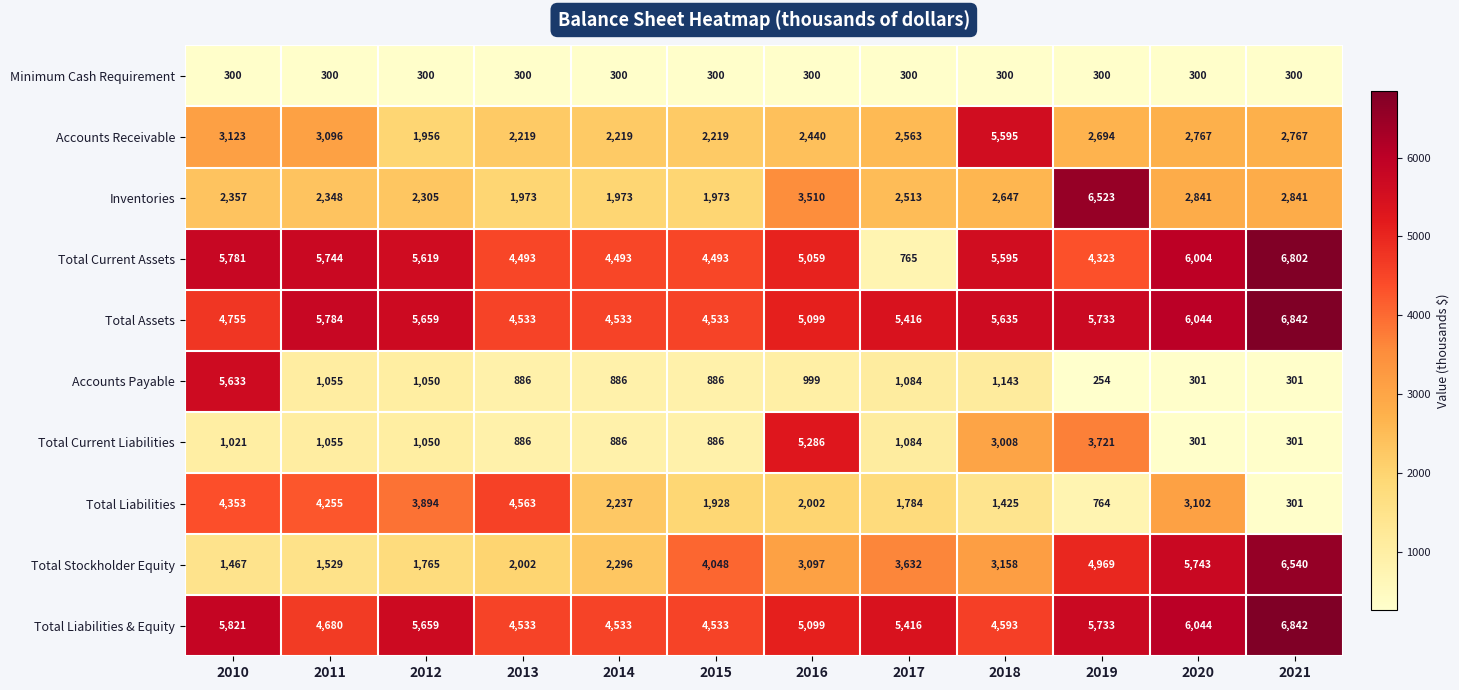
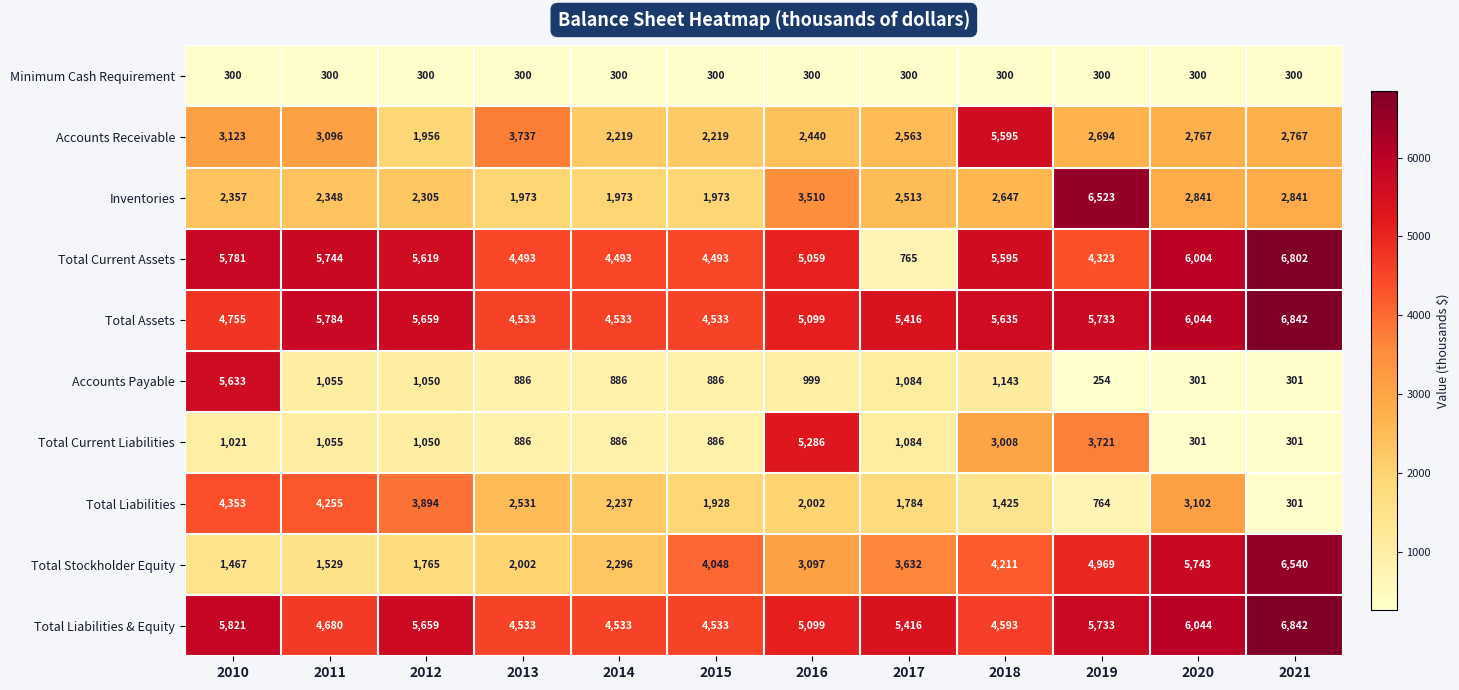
  {
    "Minimum Cash Requirement": {
      "2010": "300",
      "2011": "300",
      "2012": "300",
      "2013": "300",
      "2014": "300",
      "2015": "300",
      "2016": "300",
      "2017": "300",
      "2018": "300",
      "2019": "300",
      "2020": "300",
      "2021": "300"
    },
    "Accounts Receivable": {
      "2010": "3,123",
      "2011": "3,096",
      "2012": "1,956",
-     "2013": "2,219",
+     "2013": "3,737",
      "2014": "2,219",
      "2015": "2,219",
      "2016": "2,440",
      "2017": "2,563",
      "2018": "5,595",
      "2019": "2,694",
      "2020": "2,767",
      "2021": "2,767"
    },
    "Inventories": {
      "2010": "2,357",
      "2011": "2,348",
      "2012": "2,305",
      "2013": "1,973",
      "2014": "1,973",
      "2015": "1,973",
      "2016": "3,510",
      "2017": "2,513",
      "2018": "2,647",
      "2019": "6,523",
      "2020": "2,841",
      "2021": "2,841"
    },
    "Total Current Assets": {
      "2010": "5,781",
      "2011": "5,744",
      "2012": "5,619",
      "2013": "4,493",
      "2014": "4,493",
      "2015": "4,493",
      "2016": "5,059",
      "2017": "765",
      "2018": "5,595",
      "2019": "4,323",
      "2020": "6,004",
      "2021": "6,802"
    },
    "Total Assets": {
      "2010": "4,755",
      "2011": "5,784",
      "2012": "5,659",
      "2013": "4,533",
      "2014": "4,533",
      "2015": "4,533",
      "2016": "5,099",
      "2017": "5,416",
      "2018": "5,635",
      "2019": "5,733",
      "2020": "6,044",
      "2021": "6,842"
    },
    "Accounts Payable": {
      "2010": "5,633",
      "2011": "1,055",
      "2012": "1,050",
      "2013": "886",
      "2014": "886",
      "2015": "886",
      "2016": "999",
      "2017": "1,084",
      "2018": "1,143",
      "2019": "254",
      "2020": "301",
      "2021": "301"
    },
    "Total Current Liabilities": {
      "2010": "1,021",
      "2011": "1,055",
      "2012": "1,050",
      "2013": "886",
      "2014": "886",
      "2015": "886",
      "2016": "5,286",
      "2017": "1,084",
      "2018": "3,008",
      "2019": "3,721",
      "2020": "301",
      "2021": "301"
    },
    "Total Liabilities": {
      "2010": "4,353",
      "2011": "4,255",
      "2012": "3,894",
-     "2013": "4,563",
+     "2013": "2,531",
      "2014": "2,237",
      "2015": "1,928",
      "2016": "2,002",
      "2017": "1,784",
      "2018": "1,425",
      "2019": "764",
      "2020": "3,102",
      "2021": "301"
    },
    "Total Stockholder Equity": {
      "2010": "1,467",
      "2011": "1,529",
      "2012": "1,765",
      "2013": "2,002",
      "2014": "2,296",
      "2015": "4,048",
      "2016": "3,097",
      "2017": "3,632",
-     "2018": "3,158",
+     "2018": "4,211",
      "2019": "4,969",
      "2020": "5,743",
      "2021": "6,540"
    },
    "Total Liabilities & Equity": {
      "2010": "5,821",
      "2011": "4,680",
      "2012": "5,659",
      "2013": "4,533",
      "2014": "4,533",
      "2015": "4,533",
      "2016": "5,099",
      "2017": "5,416",
      "2018": "4,593",
      "2019": "5,733",
      "2020": "6,044",
      "2021": "6,842"
    }
  }
